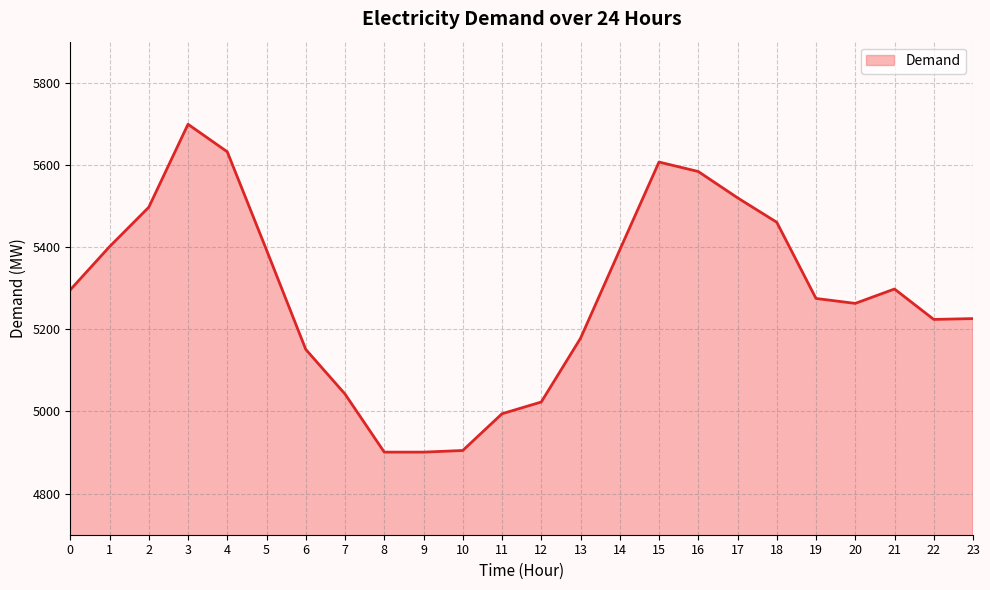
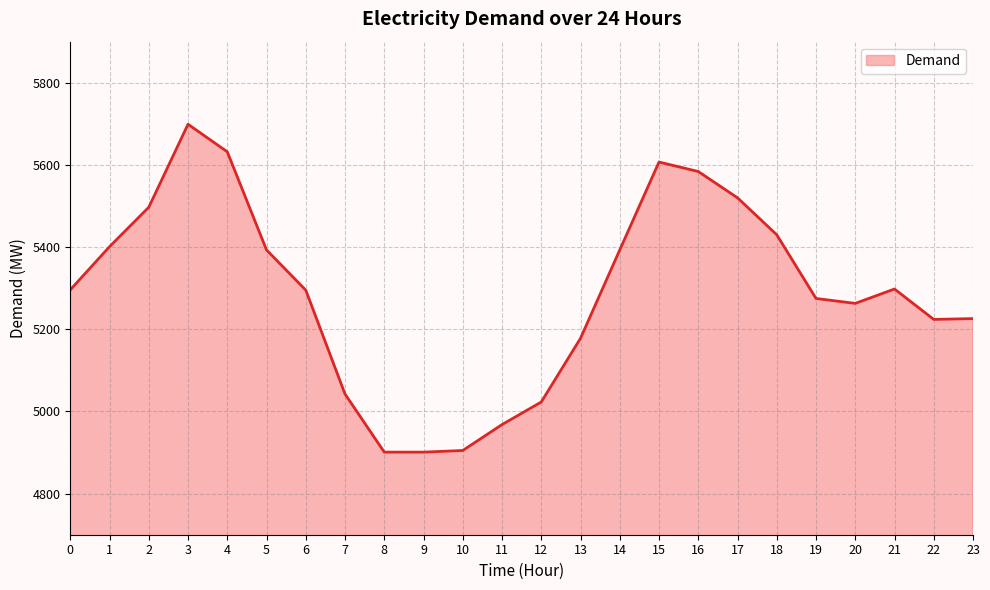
  {
    "0": 5300,
    "1": 5400,
    "2": 5500,
    "3": 5700,
    "4": 5630,
    "5": 5390,
-   "6": 5150,
+   "6": 5300,
    "7": 5040,
    "8": 4900,
    "9": 4900,
    "10": 4910,
-   "11": 4990,
+   "11": 4970,
    "12": 5020,
    "13": 5180,
    "14": 5390,
    "15": 5610,
    "16": 5580,
    "17": 5520,
-   "18": 5460,
+   "18": 5430,
    "19": 5280,
    "20": 5260,
    "21": 5300,
    "22": 5220,
    "23": 5230
  }
